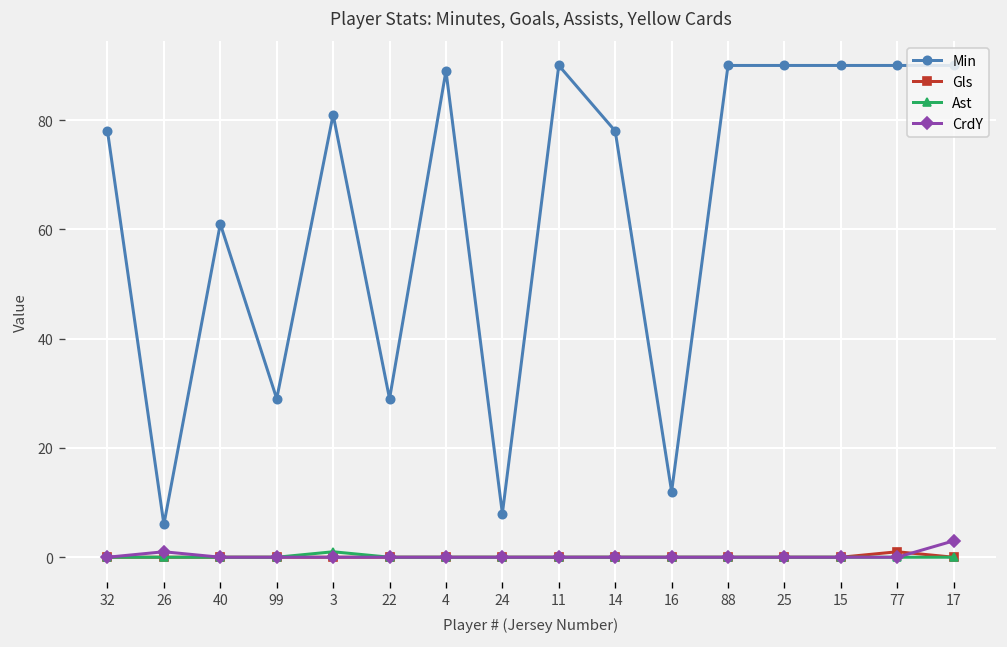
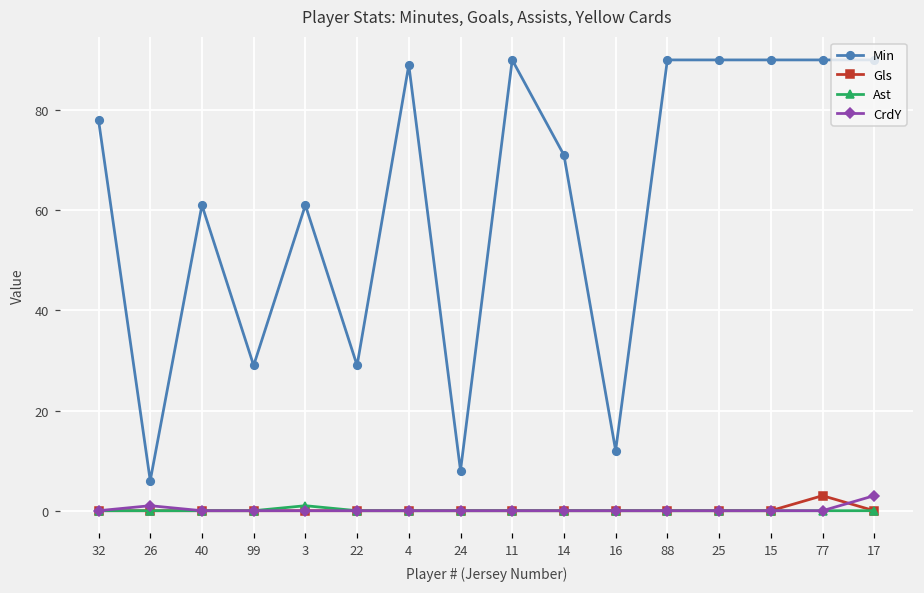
  {
    "Min": {
      "32": 78,
      "26": 6,
      "40": 61,
      "99": 29,
-     "3": 81,
+     "3": 61,
      "22": 29,
      "4": 89,
      "24": 8,
      "11": 90,
-     "14": 78,
+     "14": 71,
      "16": 12,
      "88": 90,
      "25": 90,
      "15": 90,
      "77": 90
    },
    "Gls": {
-     "77": 1
+     "77": 3
    },
    "Ast": {
      "3": 1
    },
    "CrdY": {
      "26": 1,
      "17": 3
    }
  }
